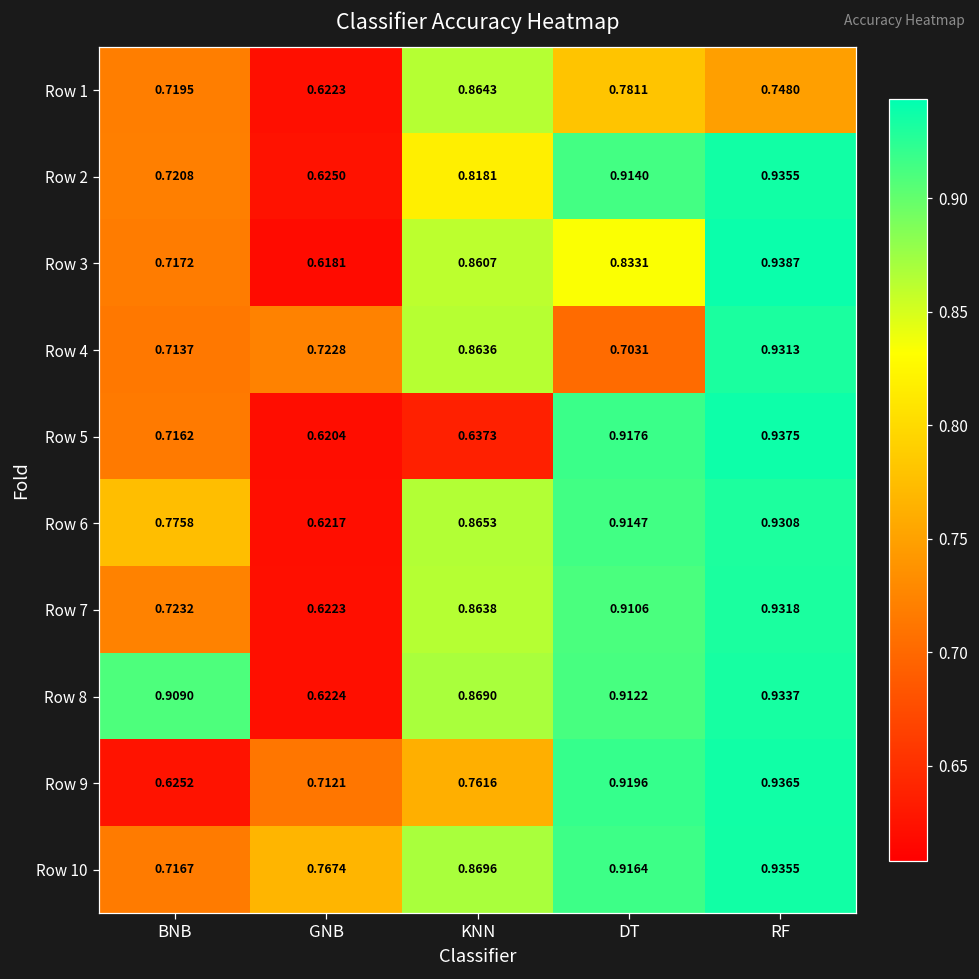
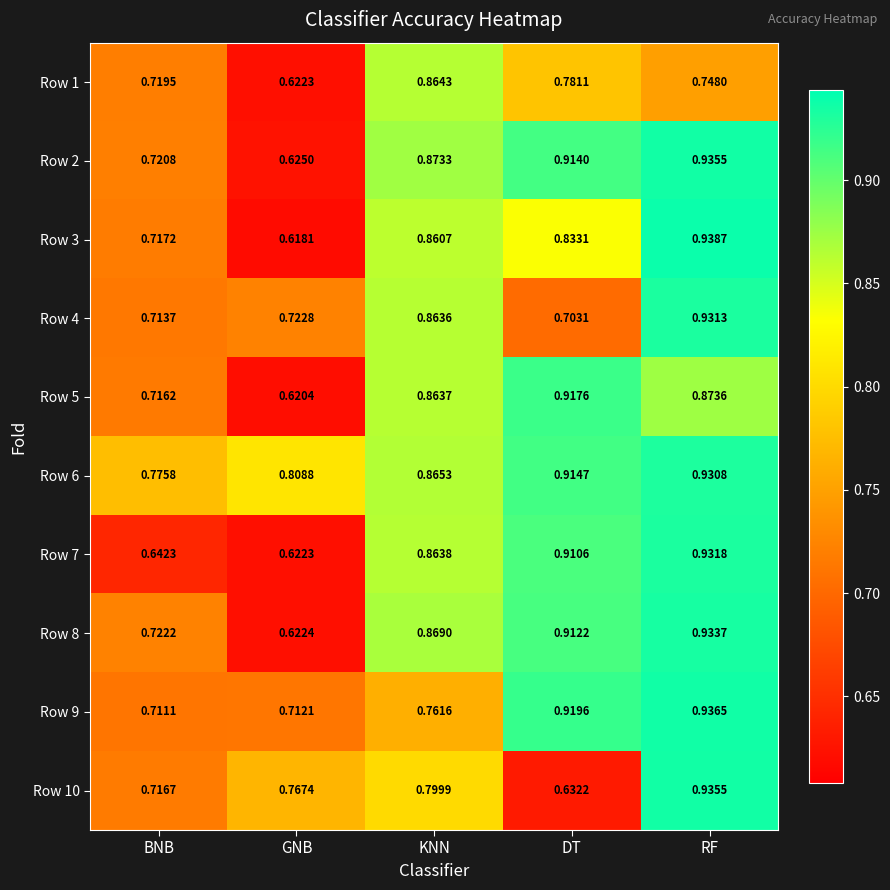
  {
    "Row 1": {
      "BNB": 0.7195,
      "GNB": 0.6223,
      "KNN": 0.8643,
      "DT": 0.7811,
      "RF": 0.7480
    },
    "Row 2": {
      "BNB": 0.7208,
      "GNB": 0.6250,
-     "KNN": 0.8181,
+     "KNN": 0.8733,
      "DT": 0.9140,
      "RF": 0.9355
    },
    "Row 3": {
      "BNB": 0.7172,
      "GNB": 0.6181,
      "KNN": 0.8607,
      "DT": 0.8331,
      "RF": 0.9387
    },
    "Row 4": {
      "BNB": 0.7137,
      "GNB": 0.7228,
      "KNN": 0.8636,
      "DT": 0.7031,
      "RF": 0.9313
    },
    "Row 5": {
      "BNB": 0.7162,
      "GNB": 0.6204,
-     "KNN": 0.6373,
+     "KNN": 0.8637,
      "DT": 0.9176,
-     "RF": 0.9375
+     "RF": 0.8736
    },
    "Row 6": {
      "BNB": 0.7758,
-     "GNB": 0.6217,
+     "GNB": 0.8088,
      "KNN": 0.8653,
      "DT": 0.9147,
      "RF": 0.9308
    },
    "Row 7": {
-     "BNB": 0.7232,
+     "BNB": 0.6423,
      "GNB": 0.6223,
      "KNN": 0.8638,
      "DT": 0.9106,
      "RF": 0.9318
    },
    "Row 8": {
-     "BNB": 0.9090,
+     "BNB": 0.7222,
      "GNB": 0.6224,
      "KNN": 0.8690,
      "DT": 0.9122,
      "RF": 0.9337
    },
    "Row 9": {
-     "BNB": 0.6252,
+     "BNB": 0.7111,
      "GNB": 0.7121,
      "KNN": 0.7616,
      "DT": 0.9196,
      "RF": 0.9365
    },
    "Row 10": {
      "BNB": 0.7167,
      "GNB": 0.7674,
-     "KNN": 0.8696,
-     "DT": 0.9164,
+     "KNN": 0.7999,
+     "DT": 0.6322,
      "RF": 0.9355
    }
  }
